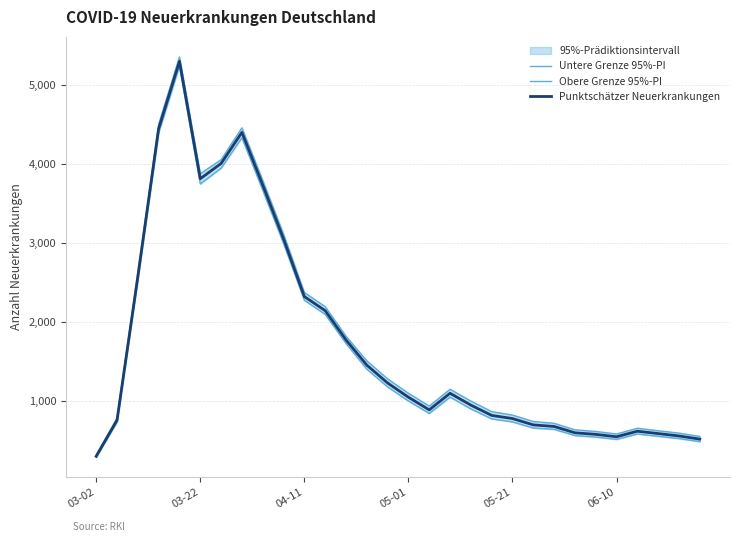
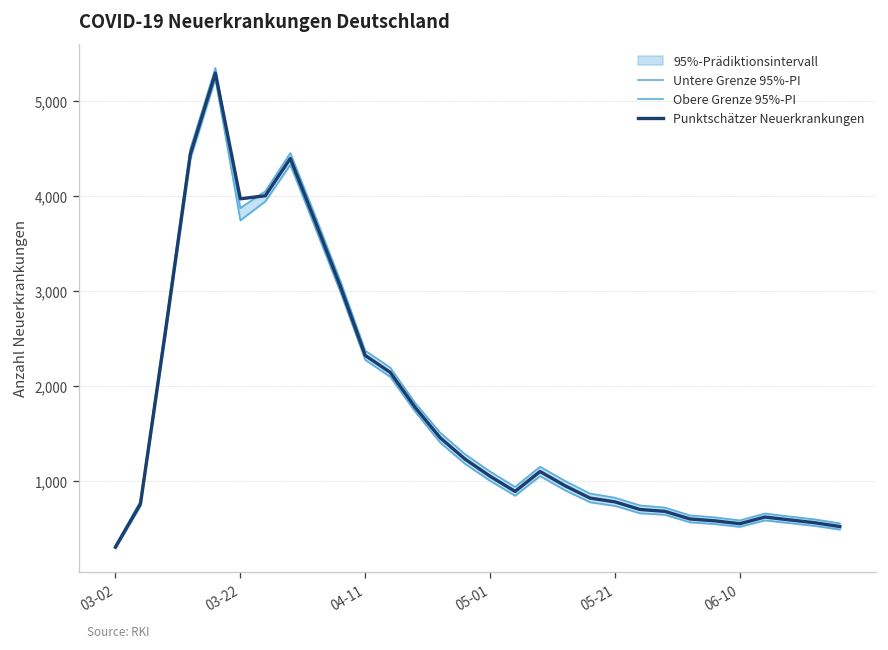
  {
    "Punktschätzer Neuerkrankungen": {
-     "03-22": "3,800",
+     "03-22": "4,000",
      "04-11": "2,300",
      "05-01": "1,100",
      "05-21": "800",
      "06-10": "600"
    }
  }
